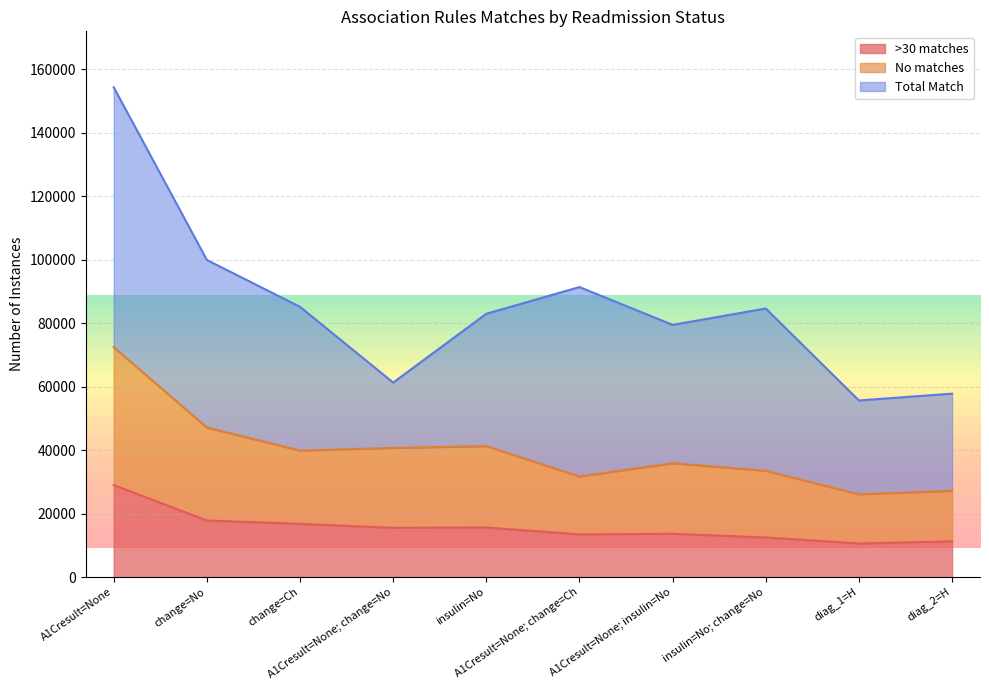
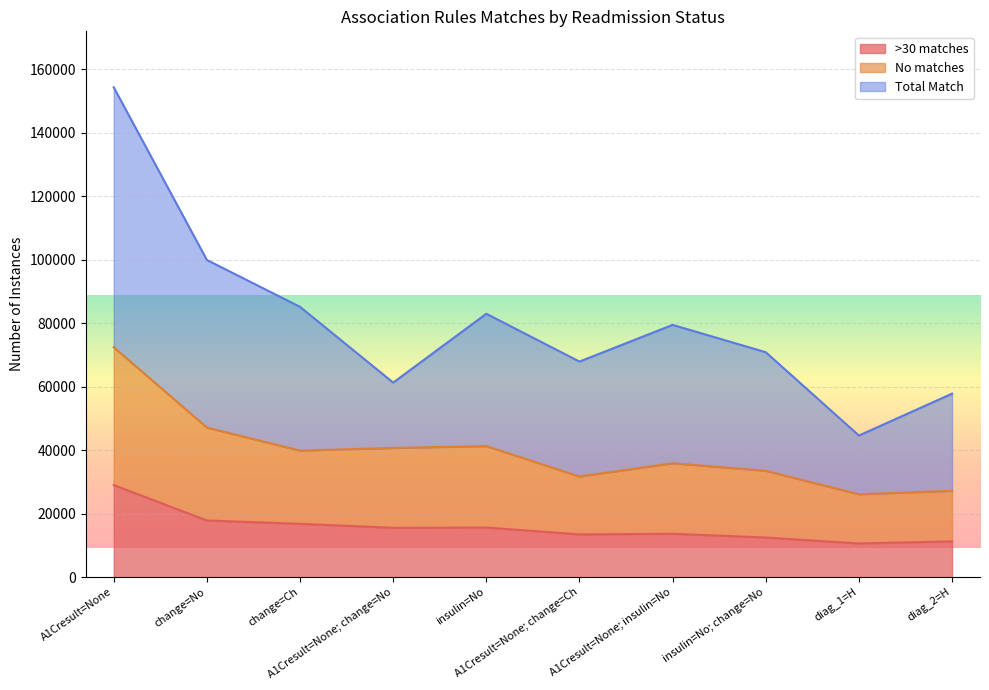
  {
    "Total Match": {
      "A1Cresult=None": 82000,
      "change=No": 53000,
      "change=Ch": 45000,
      "A1Cresult=None; change=No": 21000,
      "insulin=No": 42000,
-     "A1Cresult=None; change=Ch": 60000,
+     "A1Cresult=None; change=Ch": 36000,
      "A1Cresult=None; insulin=No": 44000,
-     "insulin=No; change=No": 51000,
-     "diag_1=H": 30000,
+     "insulin=No; change=No": 37000,
+     "diag_1=H": 18000,
      "diag_2=H": 31000
    }
  }
